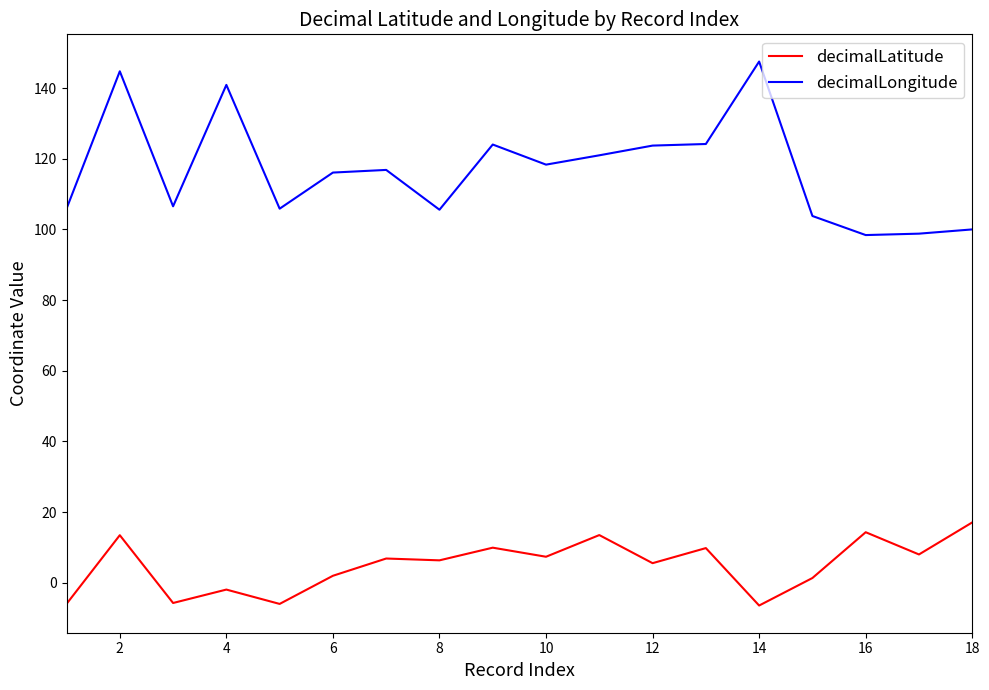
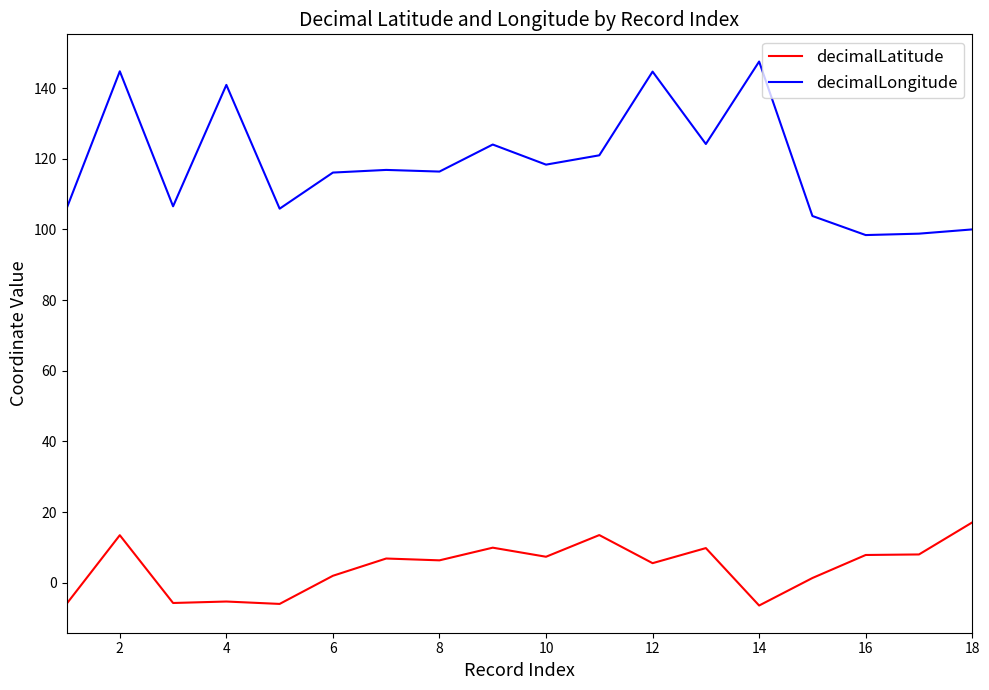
  {
    "decimalLatitude": {
      "2": 13,
-     "4": -2,
+     "4": -5,
      "6": 2,
      "8": 6,
      "10": 7,
      "12": 6,
      "14": -6,
-     "16": 14,
+     "16": 8,
      "18": 17
    },
    "decimalLongitude": {
      "2": 145,
      "4": 141,
      "6": 116,
-     "8": 106,
+     "8": 116,
      "10": 118,
-     "12": 124,
+     "12": 145,
      "14": 148,
      "16": 98,
      "18": 100
    }
  }
